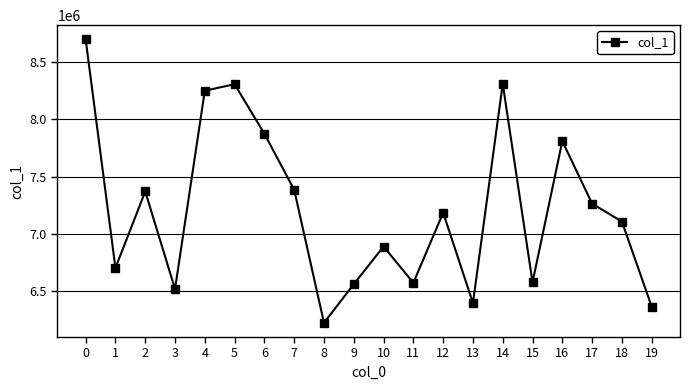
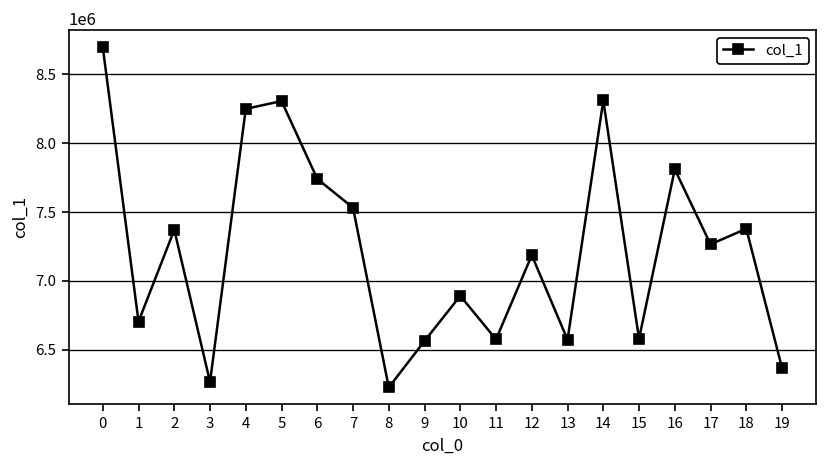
  {
    "0": 8700000,
    "1": 6700000,
    "2": 7370000,
-   "3": 6520000,
+   "3": 6270000,
    "4": 8250000,
    "5": 8310000,
-   "6": 7870000,
-   "7": 7390000,
+   "6": 7740000,
+   "7": 7530000,
    "8": 6230000,
    "9": 6560000,
    "10": 6890000,
    "11": 6580000,
    "12": 7190000,
-   "13": 6400000,
+   "13": 6570000,
    "14": 8310000,
    "15": 6580000,
    "16": 7810000,
    "17": 7270000,
-   "18": 7110000,
+   "18": 7380000,
    "19": 6370000
  }
